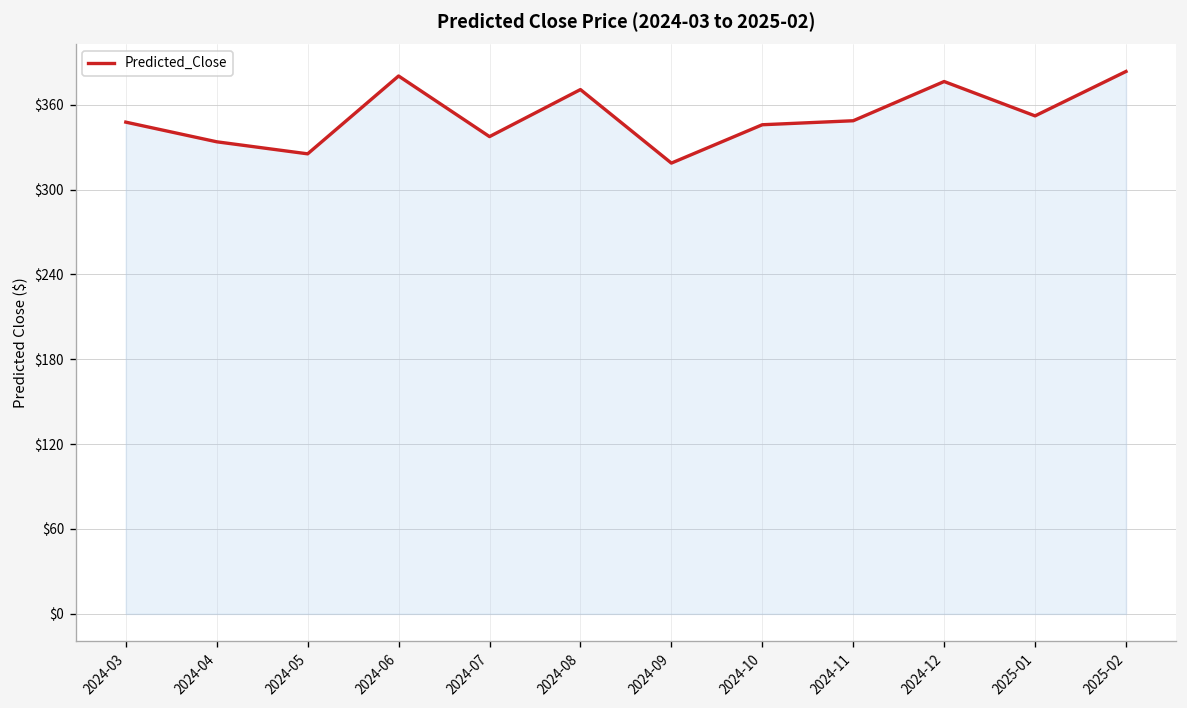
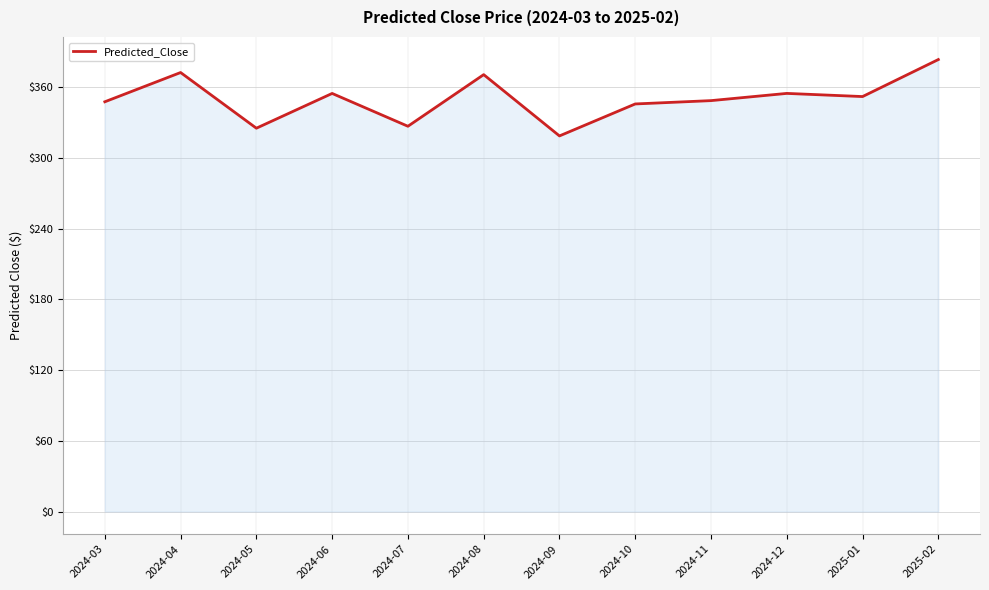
  {
    "2024-03": "$348",
-   "2024-04": "$334",
+   "2024-04": "$372",
    "2024-05": "$325",
-   "2024-06": "$380",
-   "2024-07": "$337",
+   "2024-06": "$355",
+   "2024-07": "$327",
    "2024-08": "$371",
    "2024-09": "$319",
    "2024-10": "$346",
    "2024-11": "$349",
-   "2024-12": "$376",
+   "2024-12": "$355",
    "2025-01": "$352",
    "2025-02": "$383"
  }
